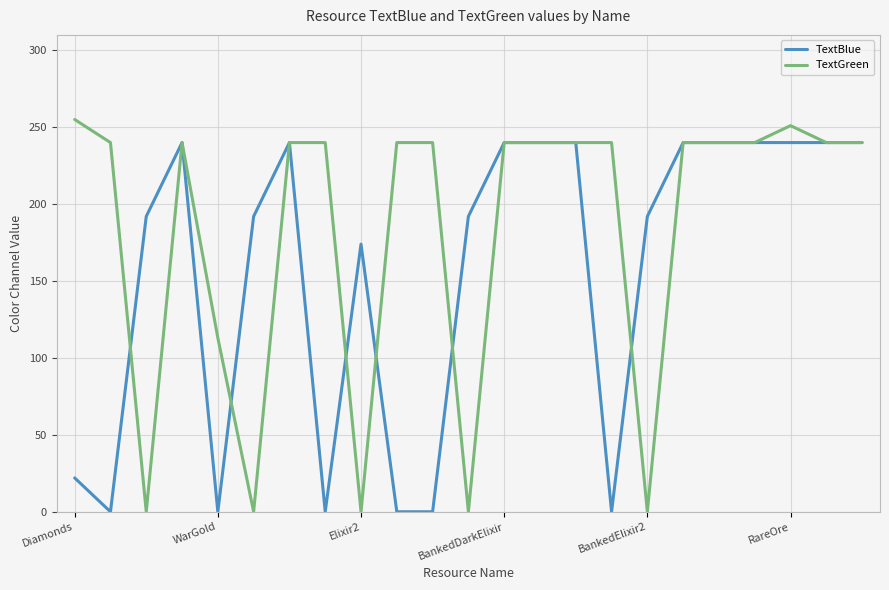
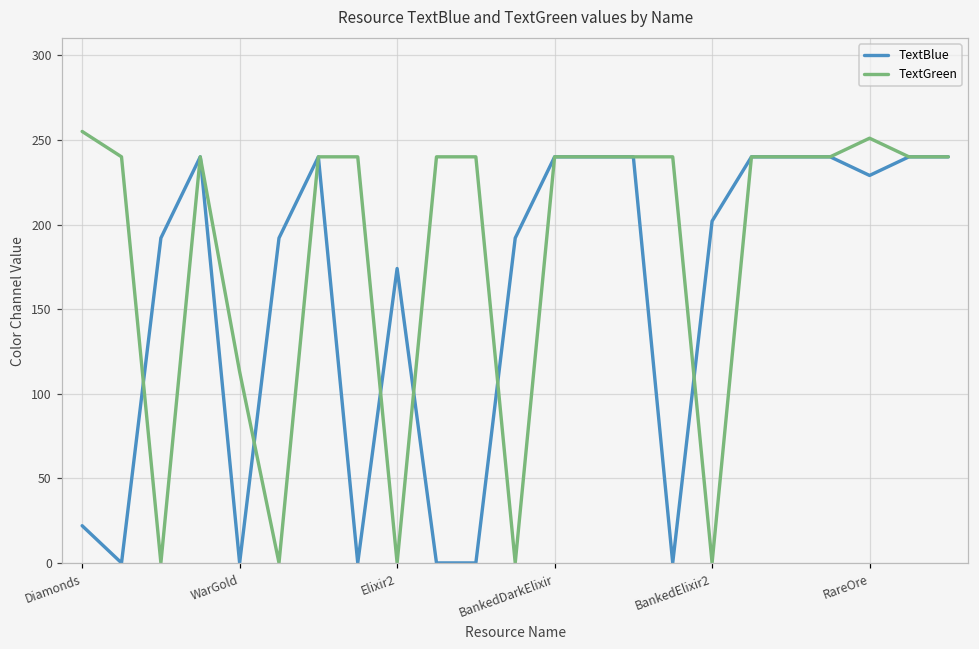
  {
    "TextBlue": {
      "Diamonds": 22,
      "WarGold": 0,
      "Elixir2": 174,
-     "BankedElixir2": 192,
-     "RareOre": 240
+     "BankedElixir2": 202,
+     "RareOre": 229
    },
    "TextGreen": {
      "Diamonds": 255,
      "WarGold": 113,
      "Elixir2": 0,
      "BankedElixir2": 0,
      "RareOre": 251
    }
  }
